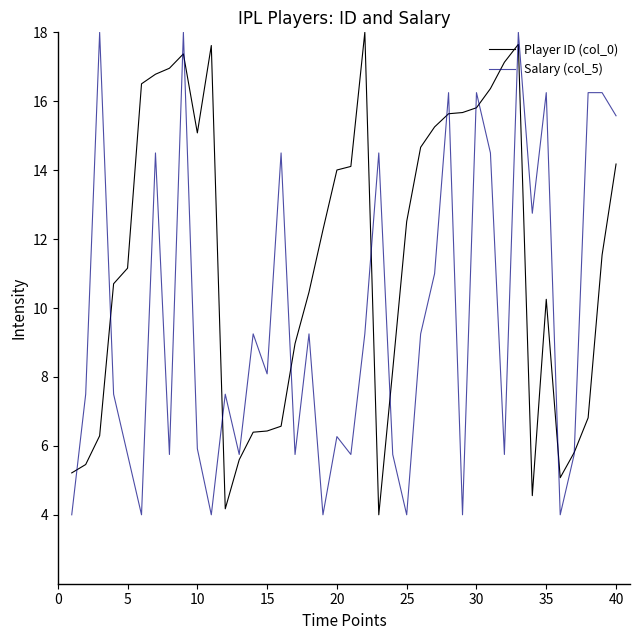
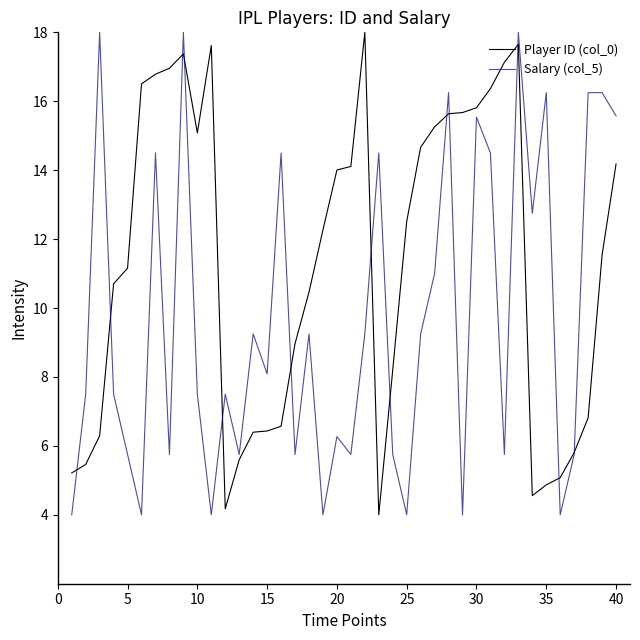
  {
    "Player ID (col_0)": {
      "5": 11.2,
      "10": 15.1,
      "15": 6.4,
      "20": 14.0,
      "25": 12.5,
      "30": 15.8,
-     "35": 10.3,
+     "35": 4.9,
      "40": 14.2
    },
    "Salary (col_5)": {
      "5": 5.8,
-     "10": 5.9,
+     "10": 7.5,
      "15": 8.1,
      "20": 6.3,
      "25": 4.0,
-     "30": 16.3,
+     "30": 15.5,
      "35": 16.3,
      "40": 15.6
    }
  }
